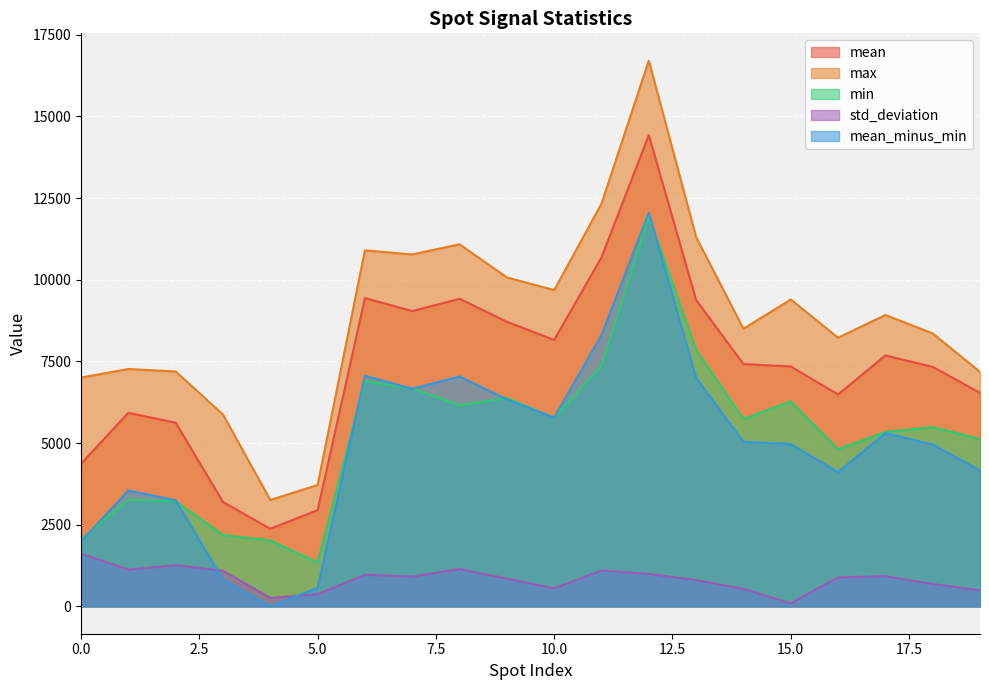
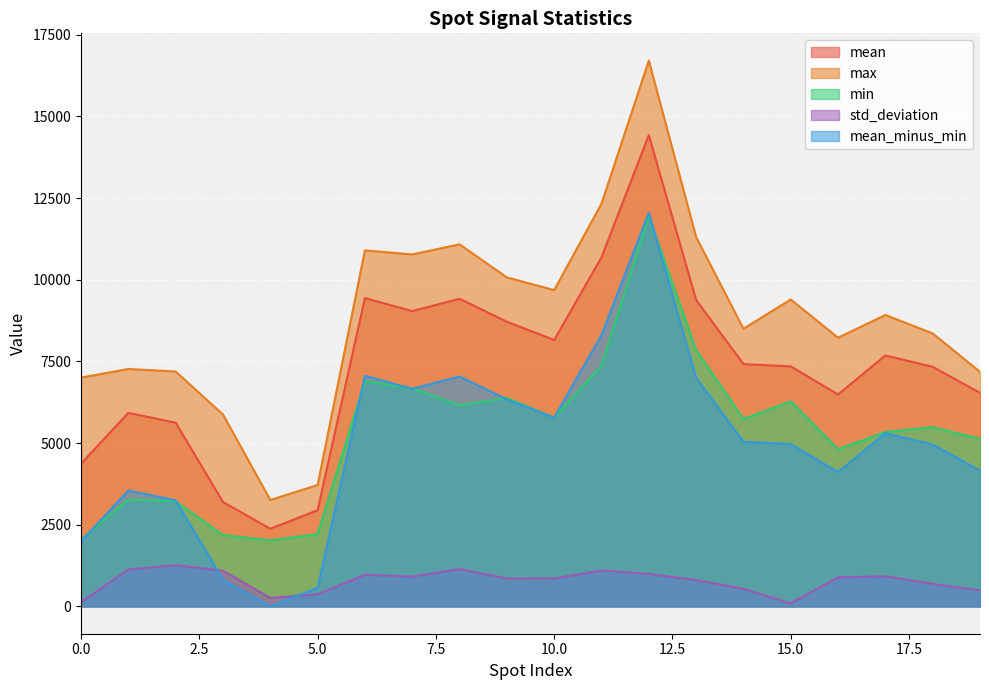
  {
    "min": {
-     "5.0": 1300,
+     "5.0": 2200,
      "15.0": 6300
    },
    "std_deviation": {
-     "0.0": 1600,
+     "0.0": 100,
      "5.0": 400,
-     "10.0": 600,
+     "10.0": 900,
      "15.0": 100
    },
    "mean_minus_min": {
      "5.0": 600,
      "15.0": 5000
    }
  }
